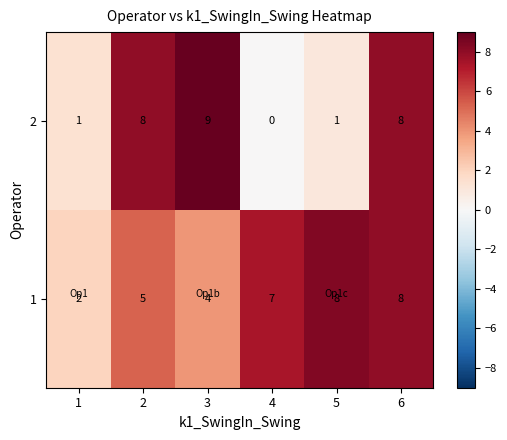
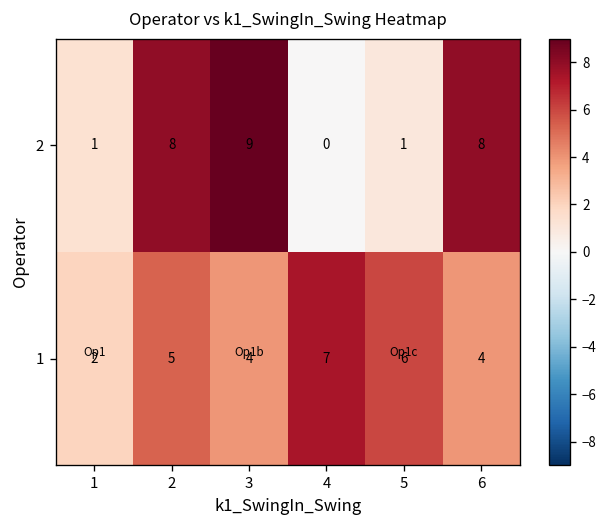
  {
    "2": {
      "1": 1,
      "2": 8,
      "3": 9,
      "4": 0,
      "5": 1,
      "6": 8
    },
    "1": {
      "2": 5,
      "4": 7,
-     "5": 8,
-     "6": 8
+     "5": 6,
+     "6": 4
    }
  }
